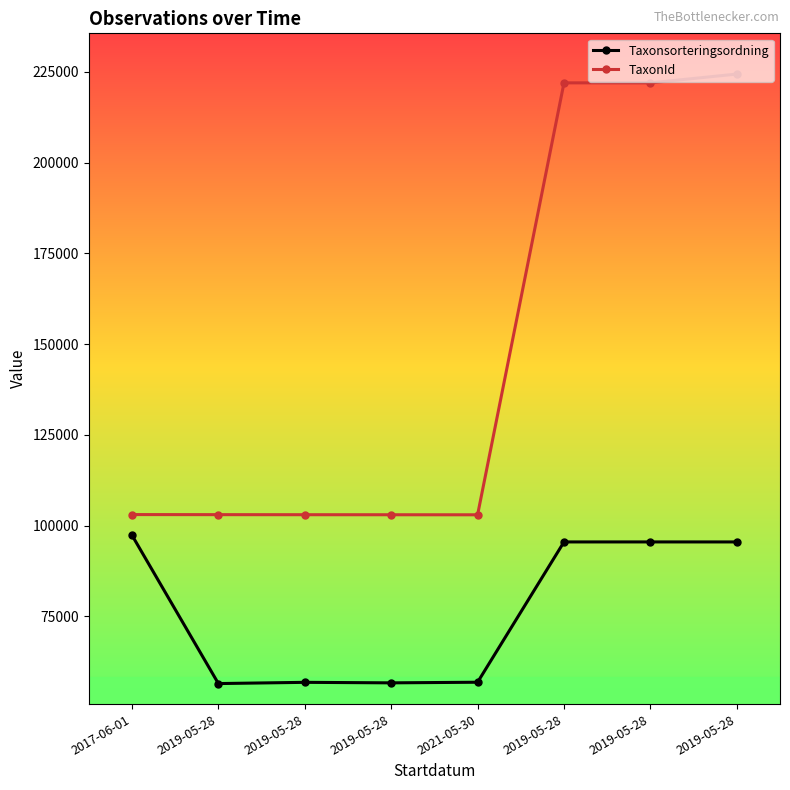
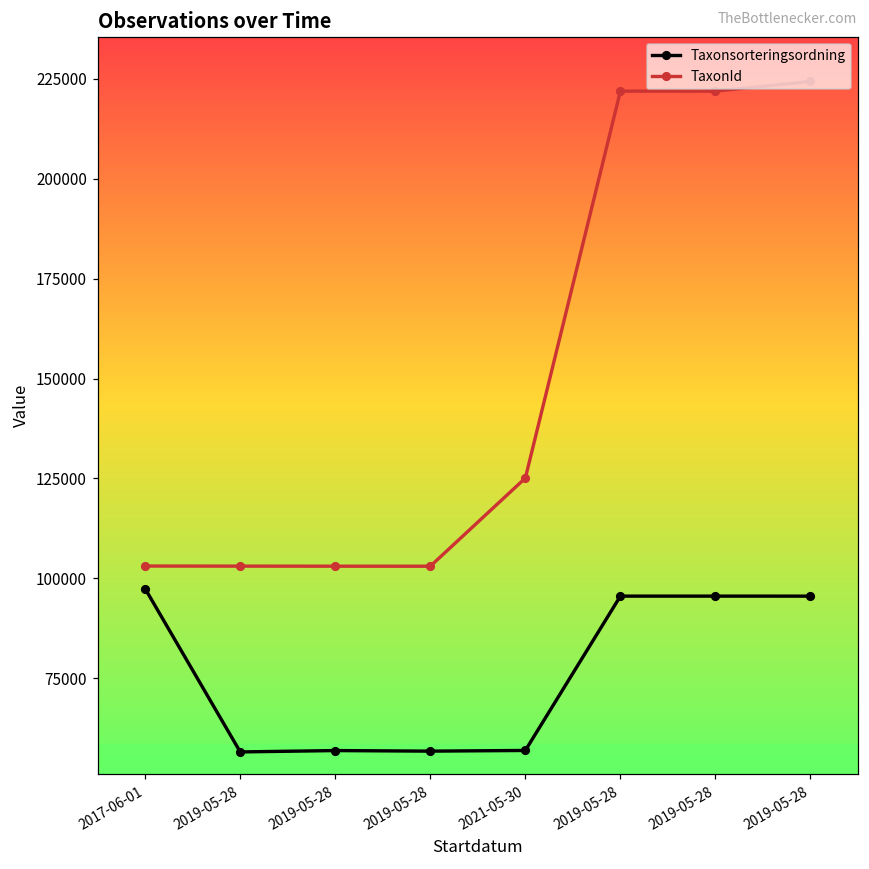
  {
    "Taxonsorteringsordning": {
      "2017-06-01": 97000
    },
    "TaxonId": {
      "2017-06-01": 103000,
-     "2021-05-30": 103000
+     "2021-05-30": 125000
    }
  }
